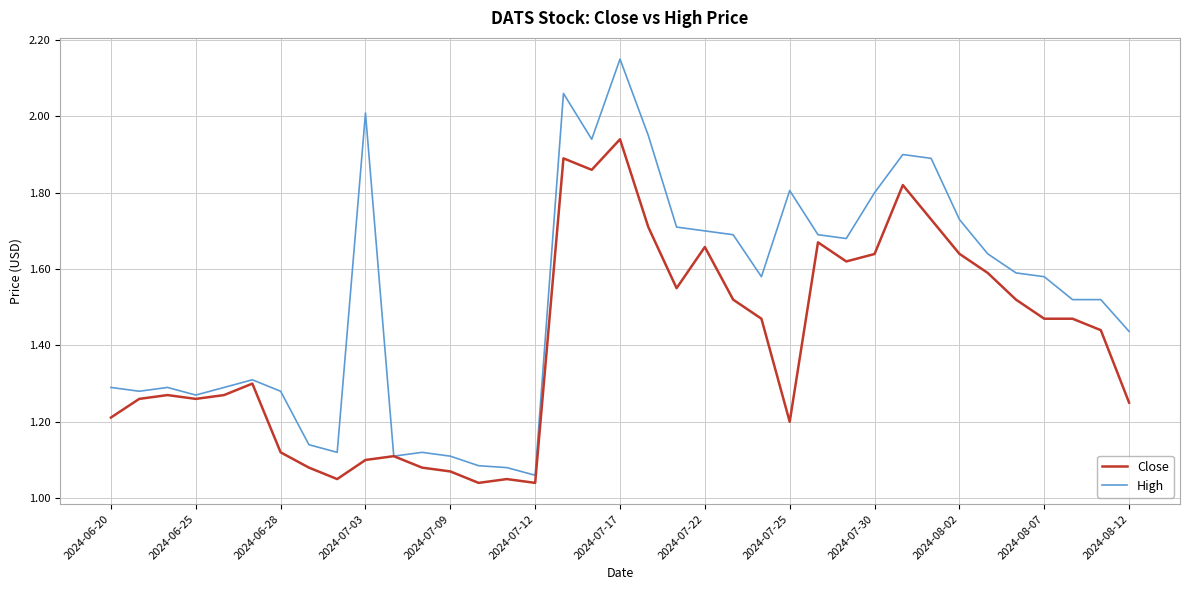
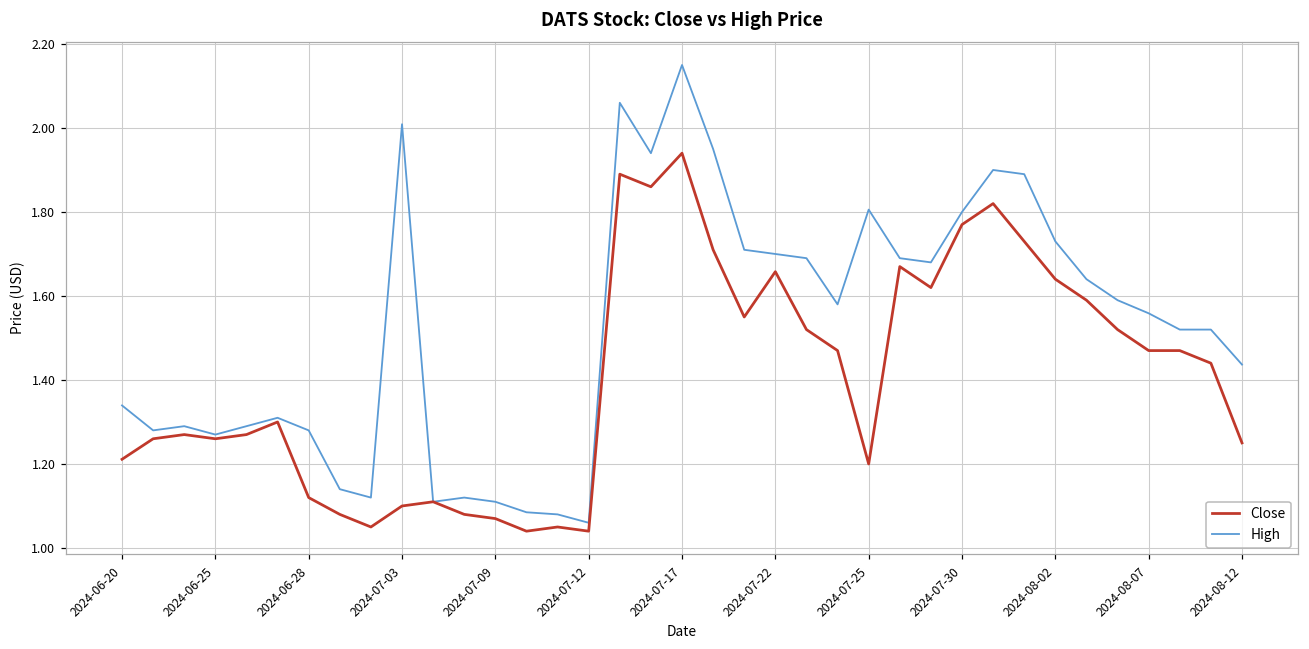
  {
    "Close": {
      "2024-06-20": 1.21,
      "2024-06-25": 1.26,
      "2024-06-28": 1.12,
      "2024-07-03": 1.10,
      "2024-07-09": 1.07,
      "2024-07-12": 1.04,
      "2024-07-17": 1.94,
      "2024-07-22": 1.66,
      "2024-07-25": 1.20,
-     "2024-07-30": 1.64,
+     "2024-07-30": 1.77,
      "2024-08-02": 1.64,
      "2024-08-07": 1.47,
      "2024-08-12": 1.25
    },
    "High": {
-     "2024-06-20": 1.29,
+     "2024-06-20": 1.34,
      "2024-06-25": 1.27,
      "2024-06-28": 1.28,
      "2024-07-03": 2.01,
      "2024-07-09": 1.11,
      "2024-07-12": 1.06,
      "2024-07-17": 2.15,
      "2024-07-22": 1.70,
      "2024-07-25": 1.81,
      "2024-07-30": 1.80,
      "2024-08-02": 1.73,
-     "2024-08-07": 1.58,
+     "2024-08-07": 1.56,
      "2024-08-12": 1.44
    }
  }
